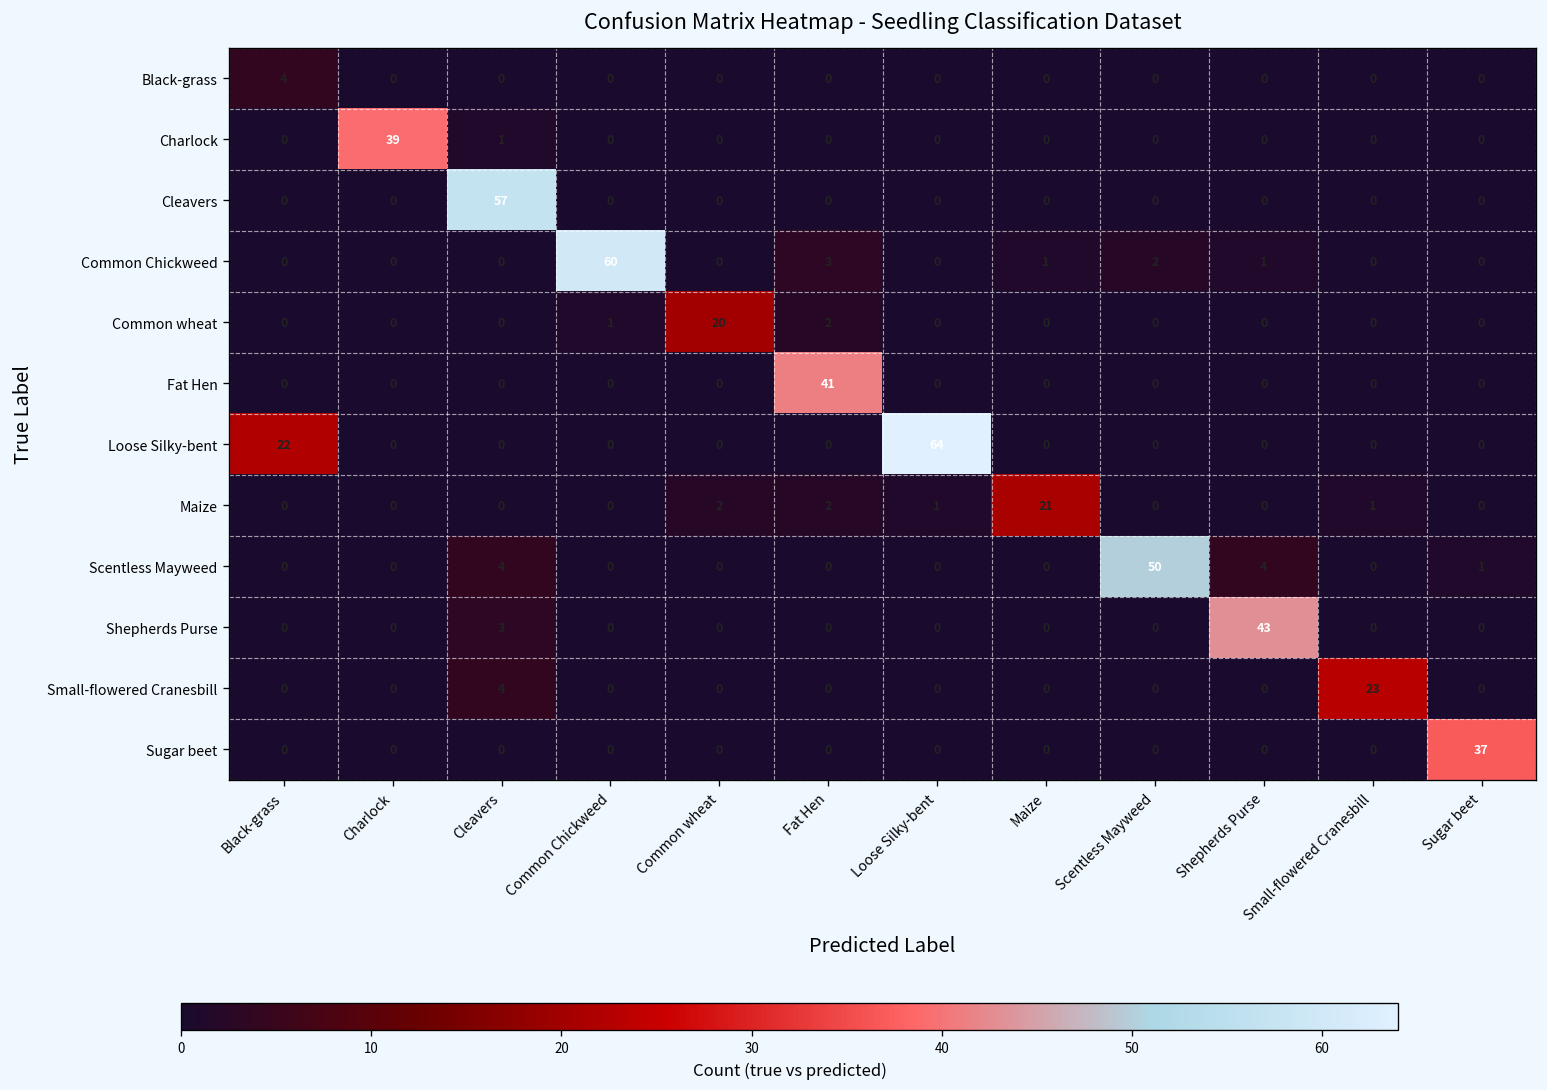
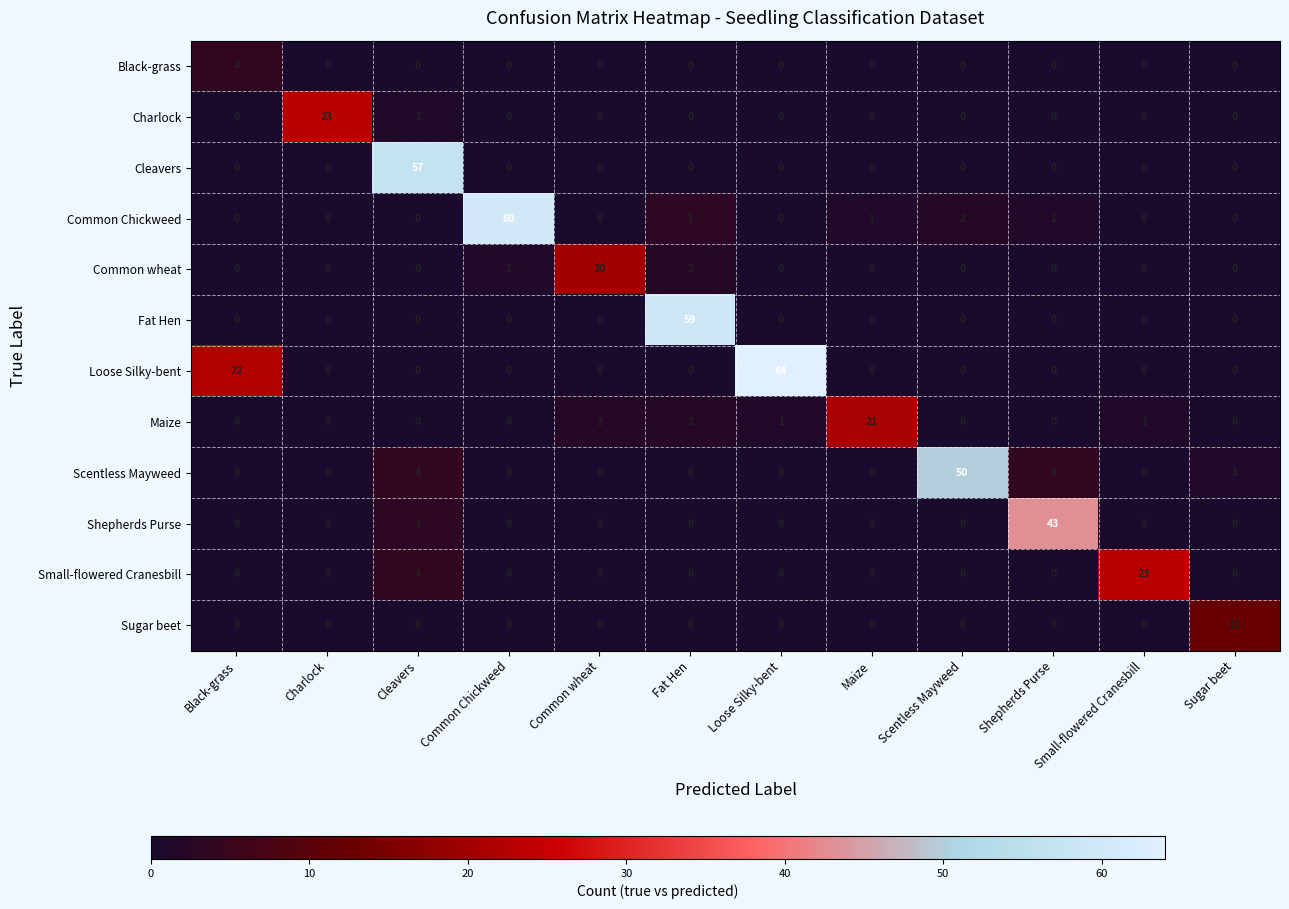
  {
    "Charlock": {
-     "Charlock": 39
+     "Charlock": 23
    },
    "Cleavers": {
      "Cleavers": 57
    },
    "Common wheat": {
      "Common wheat": 20
    },
    "Fat Hen": {
-     "Fat Hen": 41
+     "Fat Hen": 59
    },
    "Loose Silky-bent": {
      "Black-grass": 22
    },
    "Maize": {
      "Maize": 21
    },
    "Scentless Mayweed": {
      "Scentless Mayweed": 50
    },
    "Shepherds Purse": {
      "Shepherds Purse": 43
    },
    "Small-flowered Cranesbill": {
      "Small-flowered Cranesbill": 23
    },
    "Sugar beet": {
-     "Sugar beet": 37
+     "Sugar beet": 12
    }
  }
